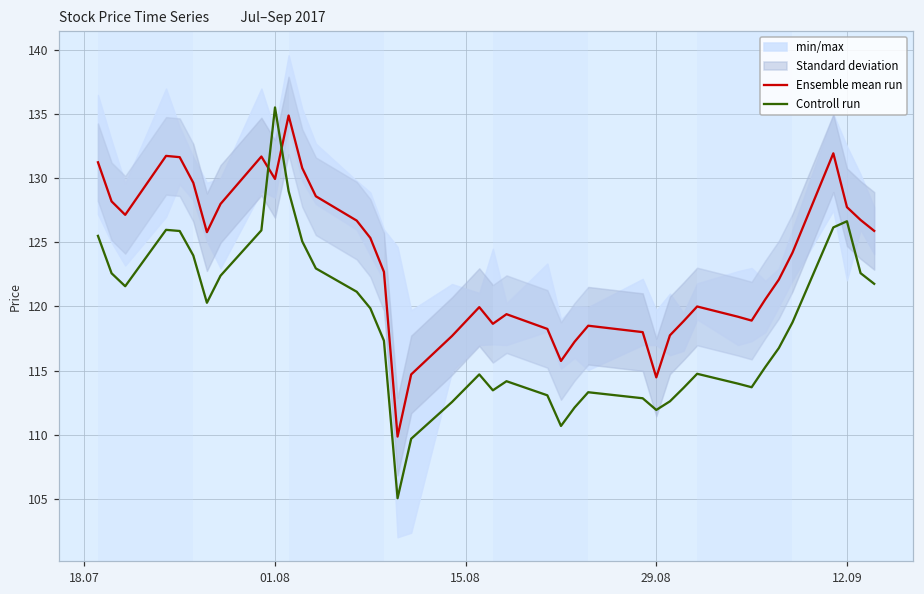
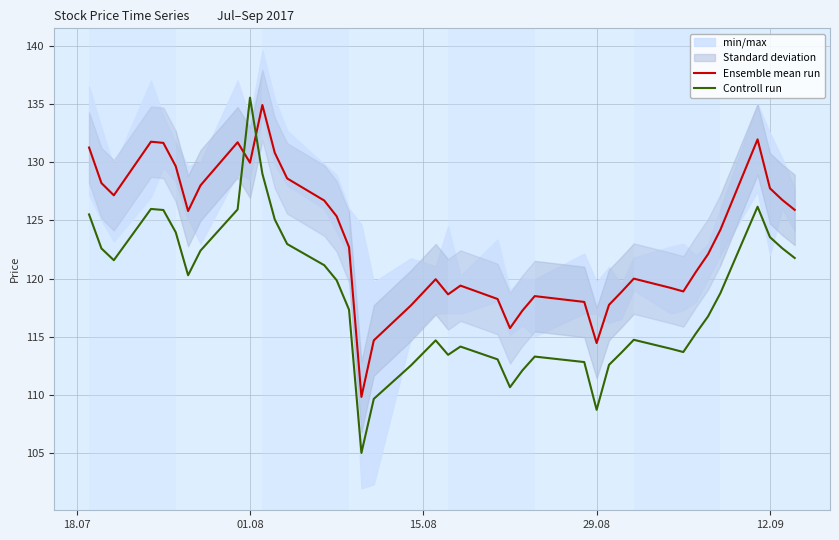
  {
    "Ensemble mean run": {
      "01.08": 130.0,
      "29.08": 114.5,
      "12.09": 127.8
    },
    "Controll run": {
      "01.08": 135.5,
-     "29.08": 111.9,
-     "12.09": 126.7
+     "29.08": 108.7,
+     "12.09": 123.6
    }
  }
